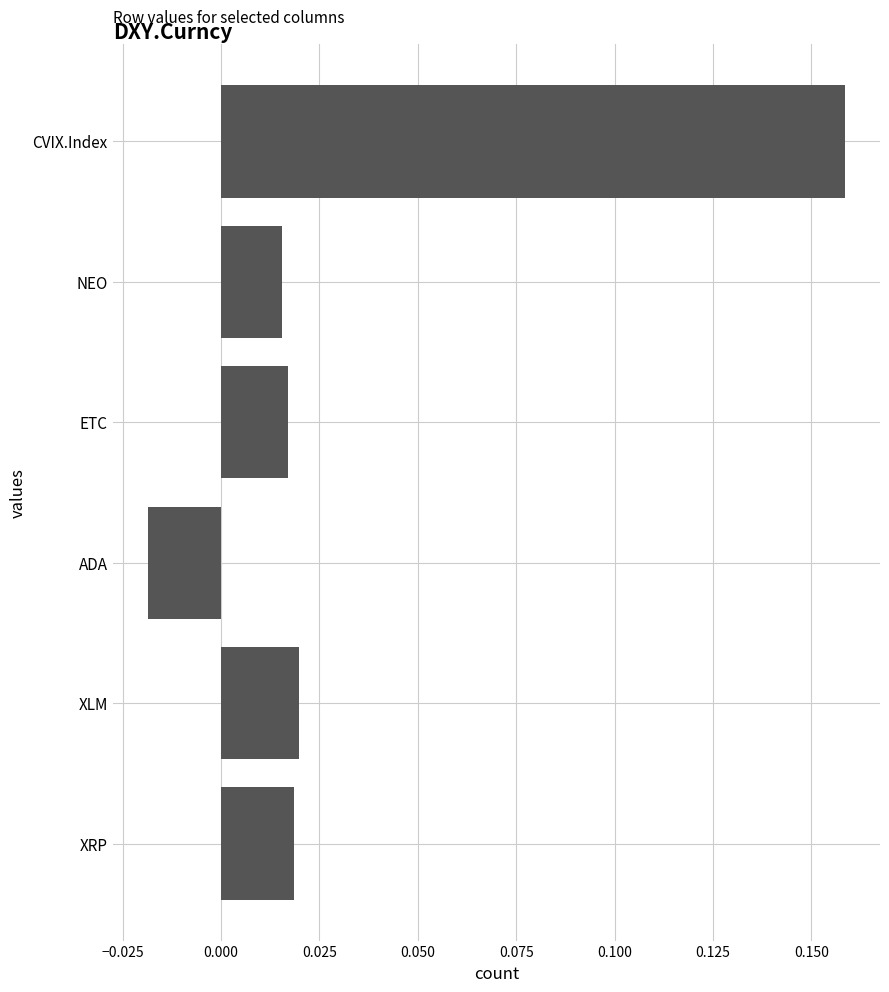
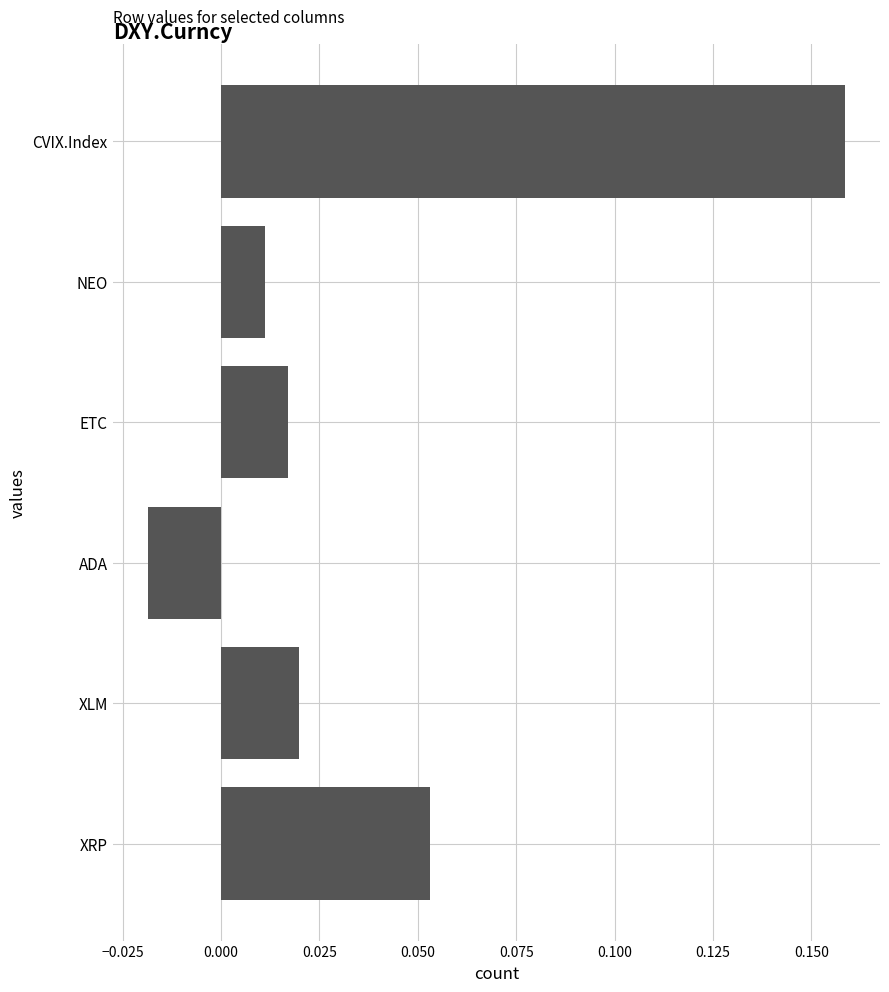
  {
    "CVIX.Index": 0.159,
-   "NEO": 0.016,
+   "NEO": 0.011,
    "ETC": 0.017,
    "ADA": -0.019,
    "XLM": 0.020,
-   "XRP": 0.018
+   "XRP": 0.053
  }
